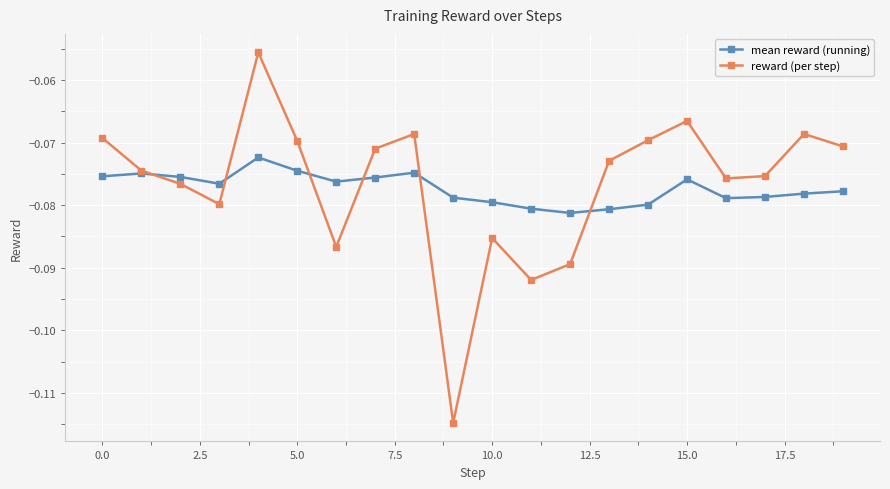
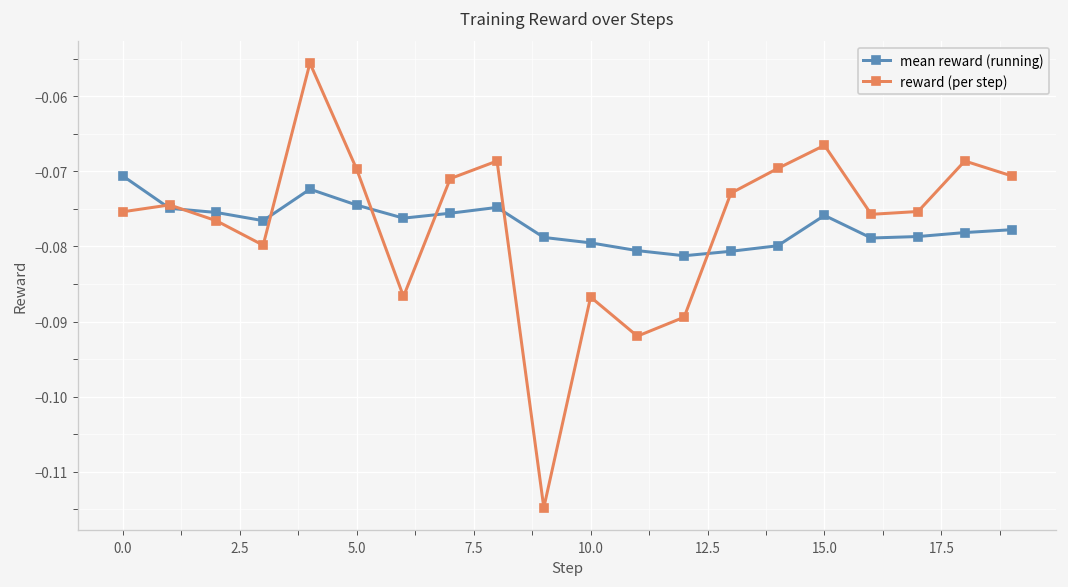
  {
    "mean reward (running)": {
-     "0.0": -0.075,
+     "0.0": -0.071,
      "5.0": -0.074,
      "10.0": -0.080,
      "15.0": -0.076
    },
    "reward (per step)": {
-     "0.0": -0.069,
+     "0.0": -0.075,
      "5.0": -0.070,
-     "10.0": -0.085,
+     "10.0": -0.087,
      "15.0": -0.067
    }
  }
